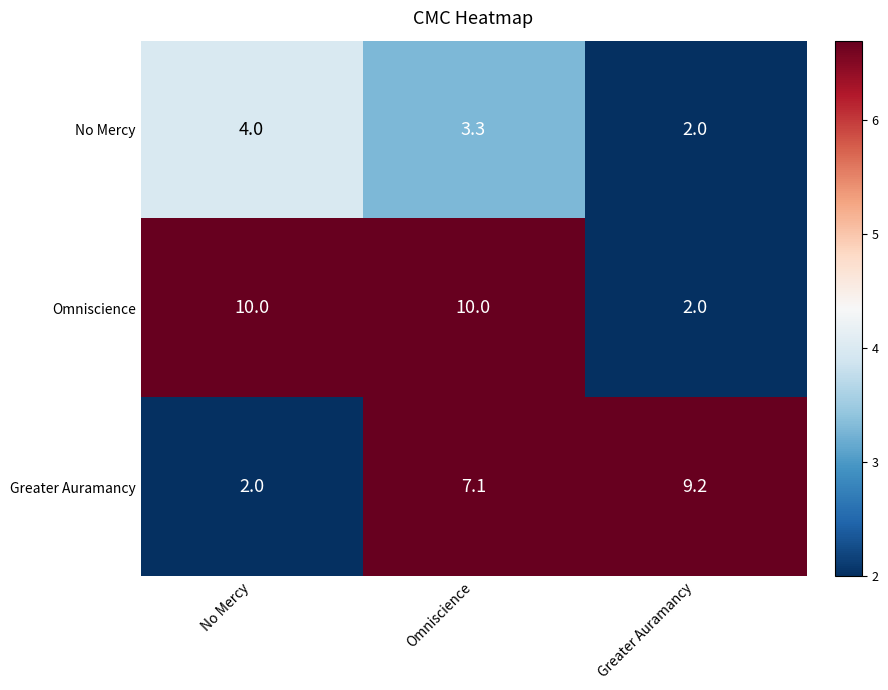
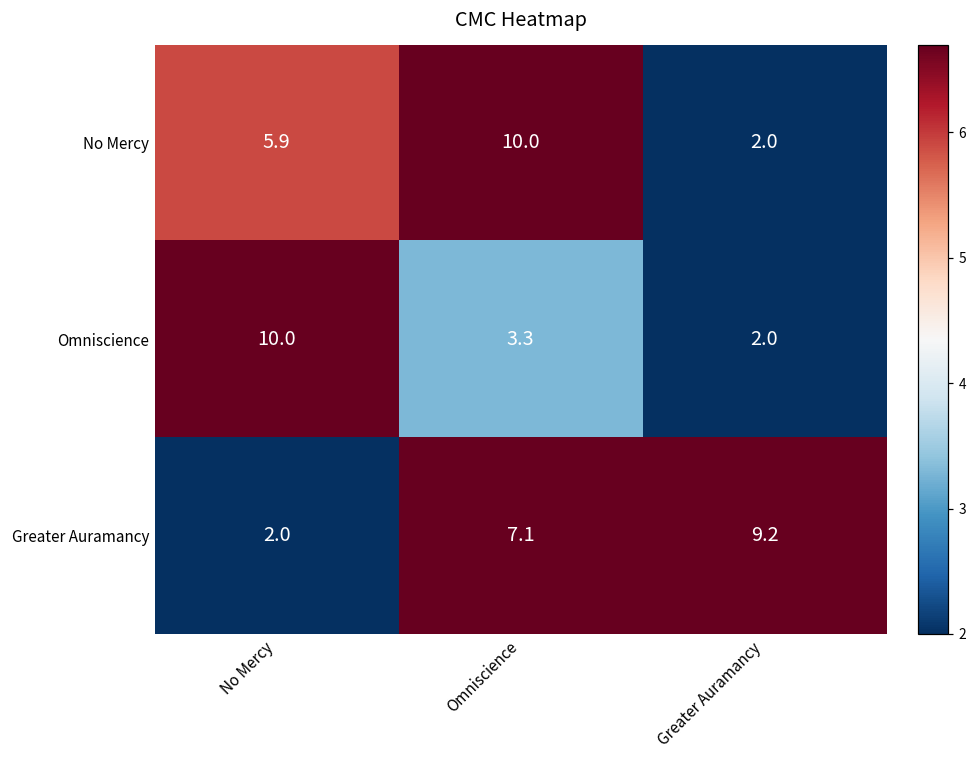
  {
    "No Mercy": {
-     "No Mercy": 4.0,
-     "Omniscience": 3.3,
+     "No Mercy": 5.9,
+     "Omniscience": 10.0,
      "Greater Auramancy": 2.0
    },
    "Omniscience": {
      "No Mercy": 10.0,
-     "Omniscience": 10.0,
+     "Omniscience": 3.3,
      "Greater Auramancy": 2.0
    },
    "Greater Auramancy": {
      "No Mercy": 2.0,
      "Omniscience": 7.1,
      "Greater Auramancy": 9.2
    }
  }
